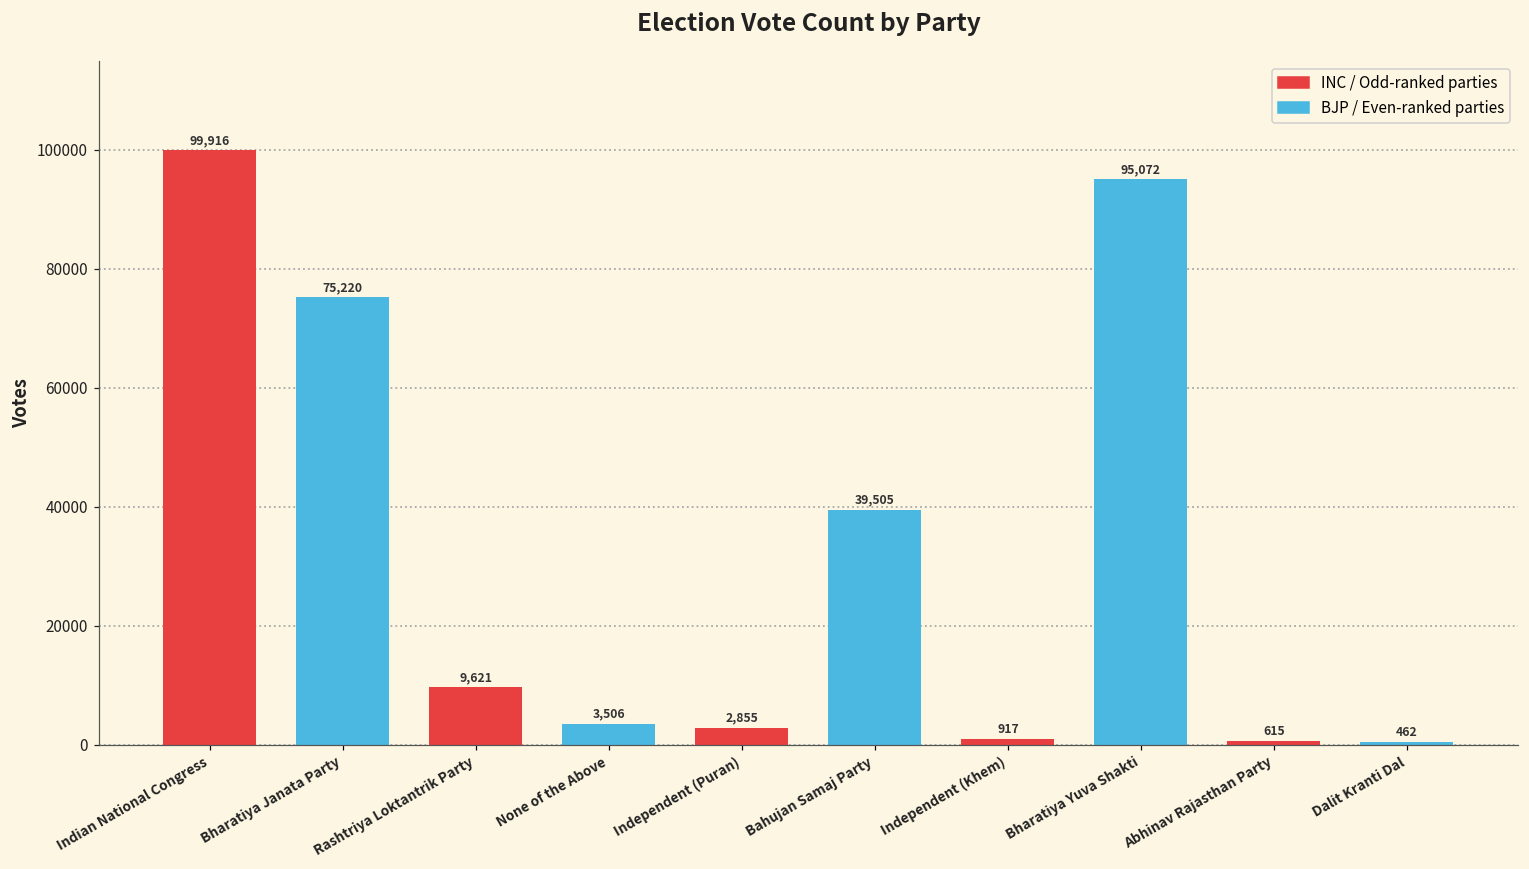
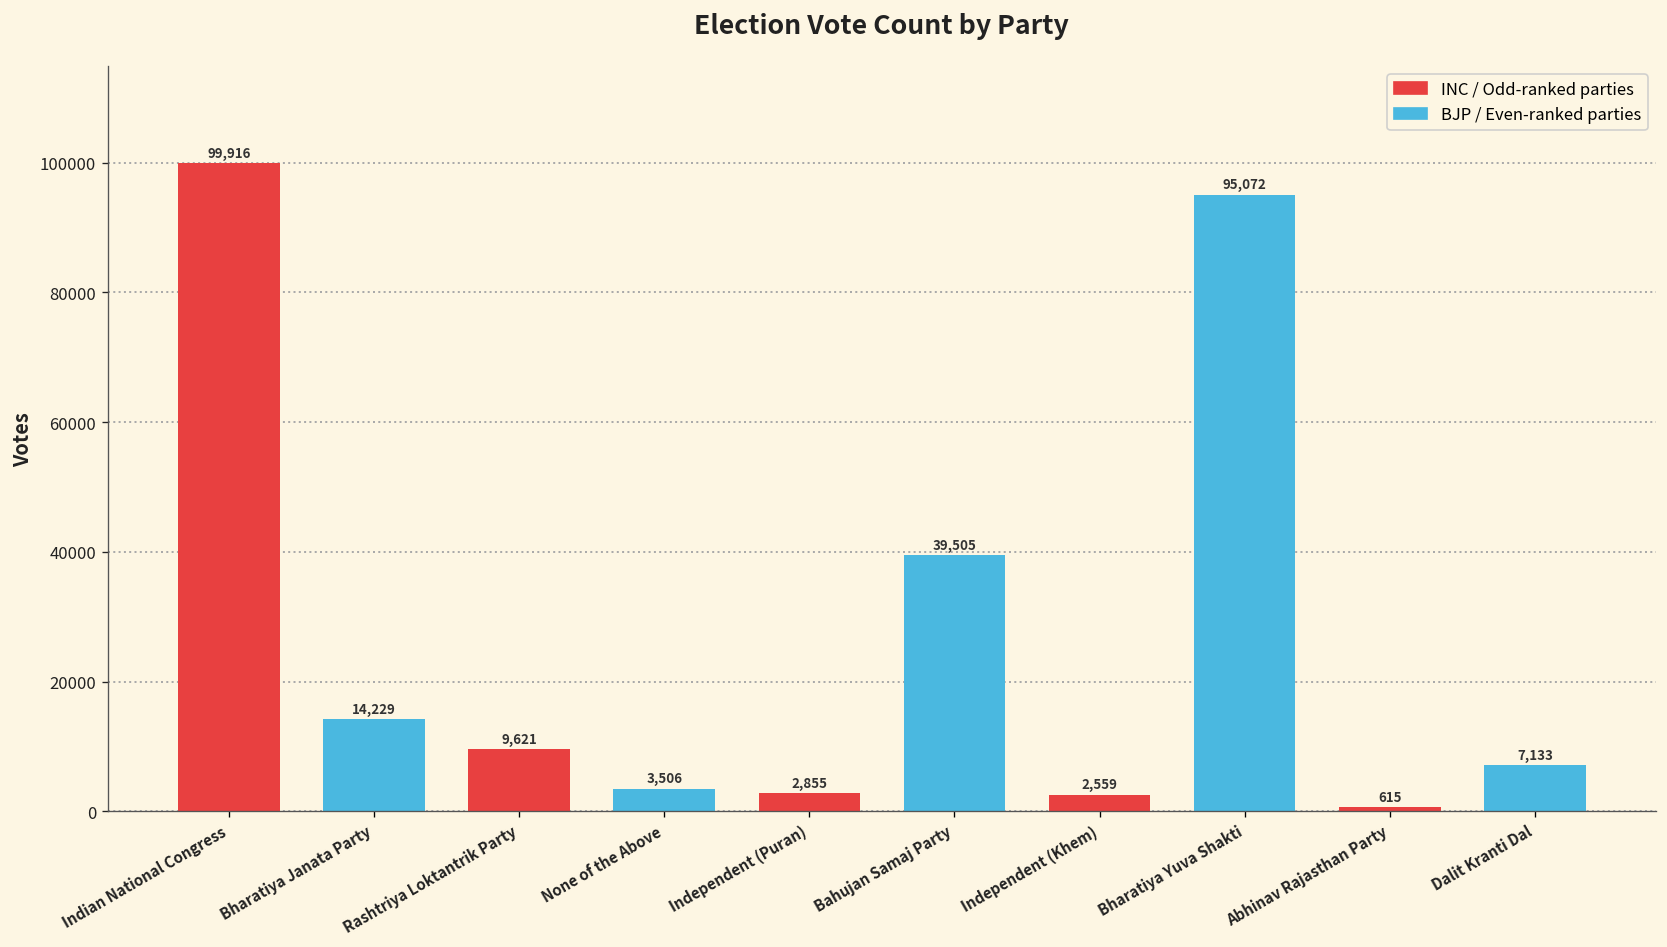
  {
    "Indian National Congress": "99,916",
-   "Bharatiya Janata Party": "75,220",
+   "Bharatiya Janata Party": "14,229",
    "Rashtriya Loktantrik Party": "9,621",
    "None of the Above": "3,506",
    "Independent (Puran)": "2,855",
    "Bahujan Samaj Party": "39,505",
-   "Independent (Khem)": "917",
+   "Independent (Khem)": "2,559",
    "Bharatiya Yuva Shakti": "95,072",
    "Abhinav Rajasthan Party": "615",
-   "Dalit Kranti Dal": "462"
+   "Dalit Kranti Dal": "7,133"
  }
